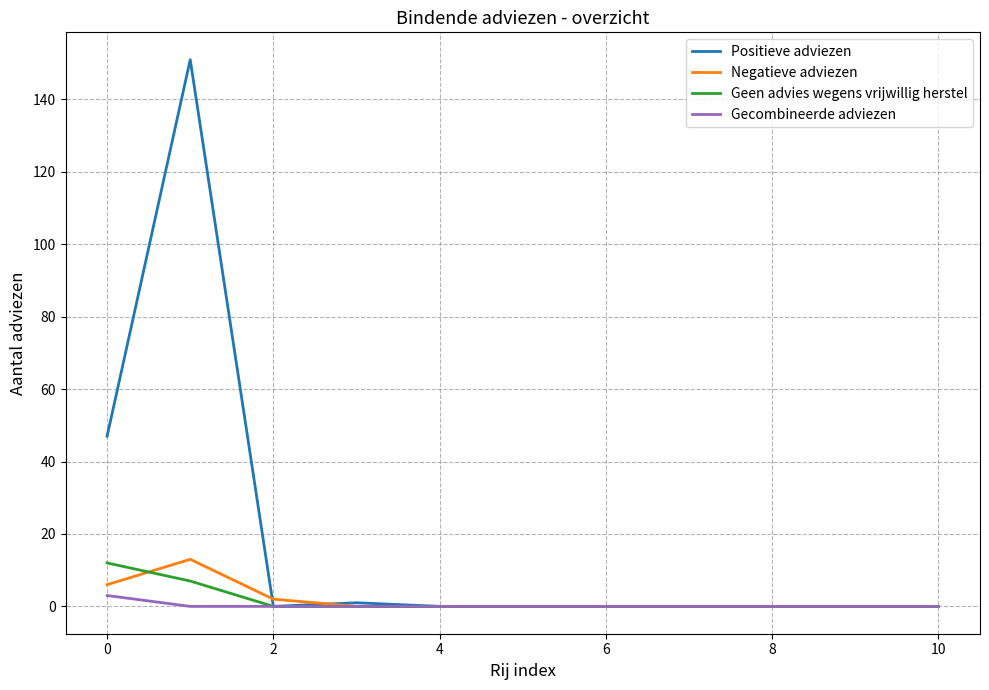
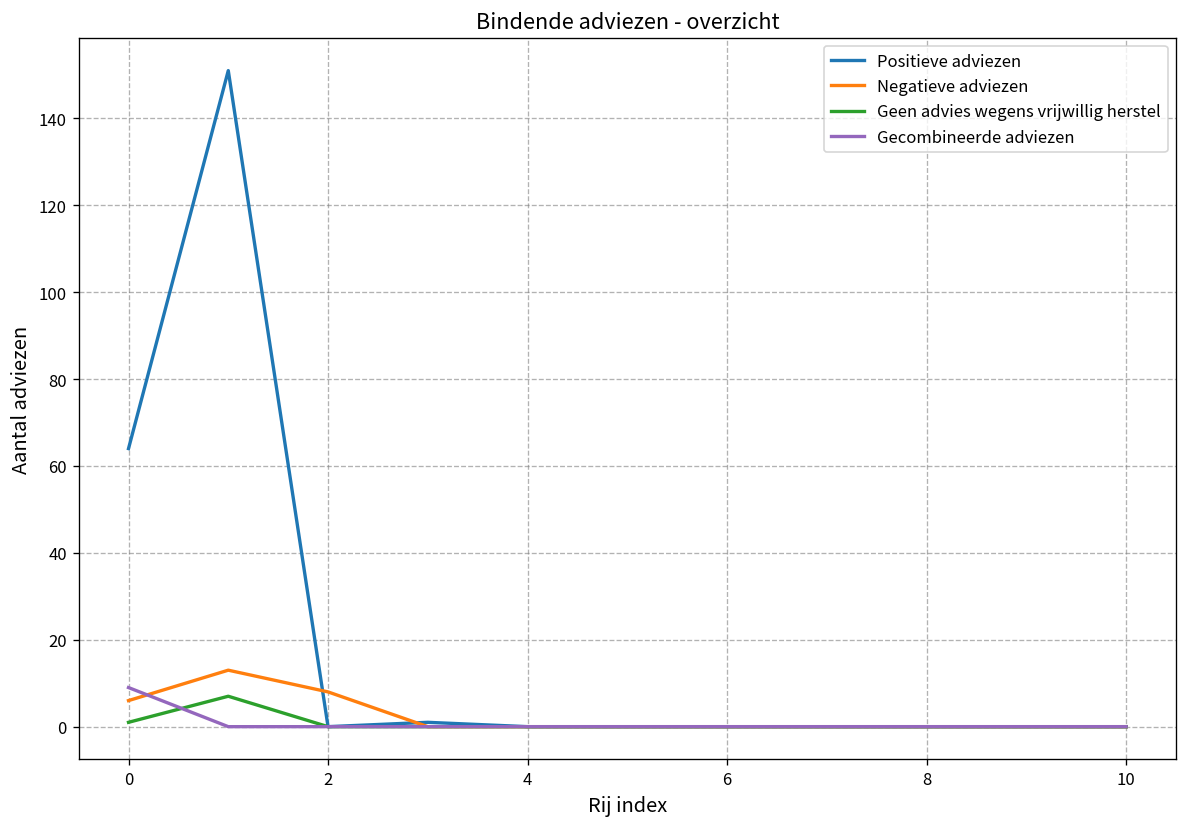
  {
    "Positieve adviezen": {
-     "0": 47
+     "0": 64
    },
    "Negatieve adviezen": {
      "0": 6,
-     "2": 2
+     "2": 8
    },
    "Geen advies wegens vrijwillig herstel": {
-     "0": 12
+     "0": 1
    },
    "Gecombineerde adviezen": {
-     "0": 3
+     "0": 9
    }
  }
